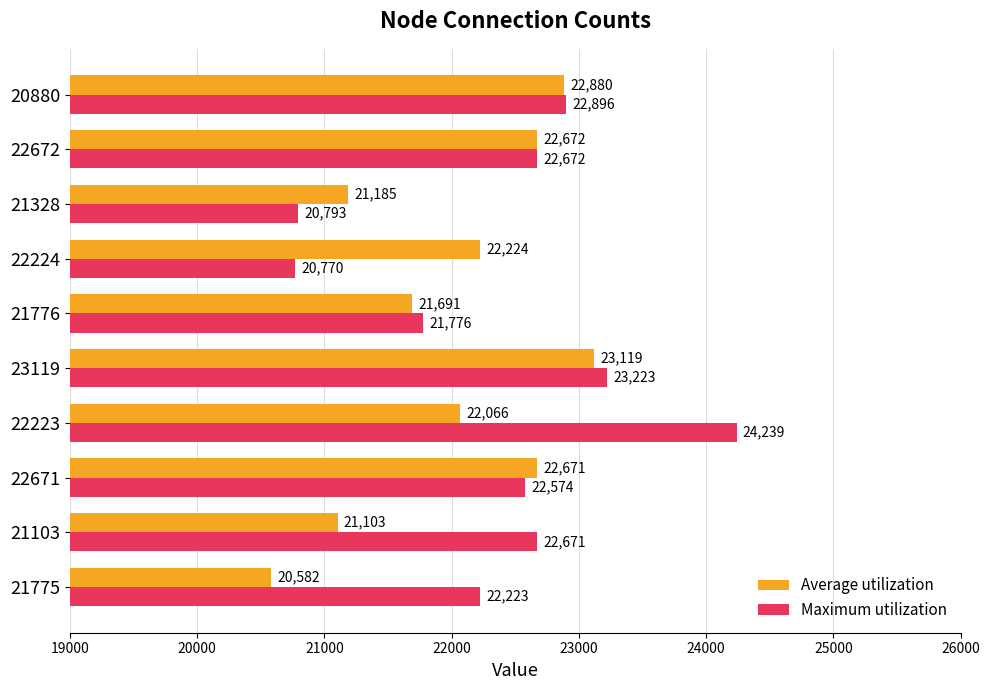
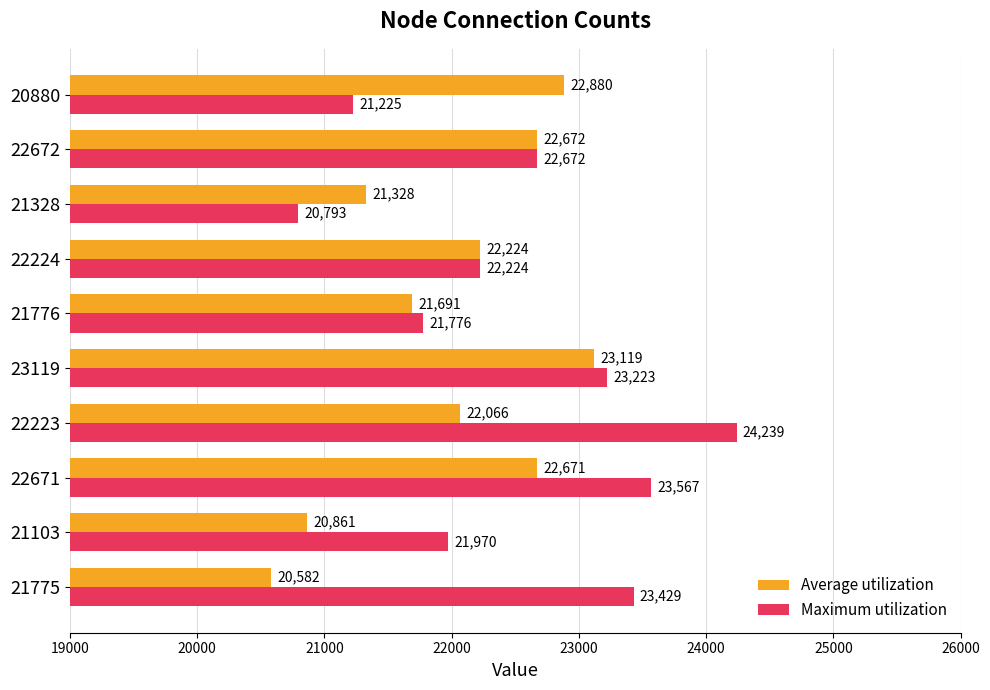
  {
    "Average utilization": {
      "20880": "22,880",
      "22672": "22,672",
-     "21328": "21,185",
+     "21328": "21,328",
      "22224": "22,224",
      "21776": "21,691",
      "23119": "23,119",
      "22223": "22,066",
      "22671": "22,671",
-     "21103": "21,103",
+     "21103": "20,861",
      "21775": "20,582"
    },
    "Maximum utilization": {
-     "20880": "22,896",
+     "20880": "21,225",
      "22672": "22,672",
      "21328": "20,793",
-     "22224": "20,770",
+     "22224": "22,224",
      "21776": "21,776",
      "23119": "23,223",
      "22223": "24,239",
-     "22671": "22,574",
-     "21103": "22,671",
-     "21775": "22,223"
+     "22671": "23,567",
+     "21103": "21,970",
+     "21775": "23,429"
    }
  }
